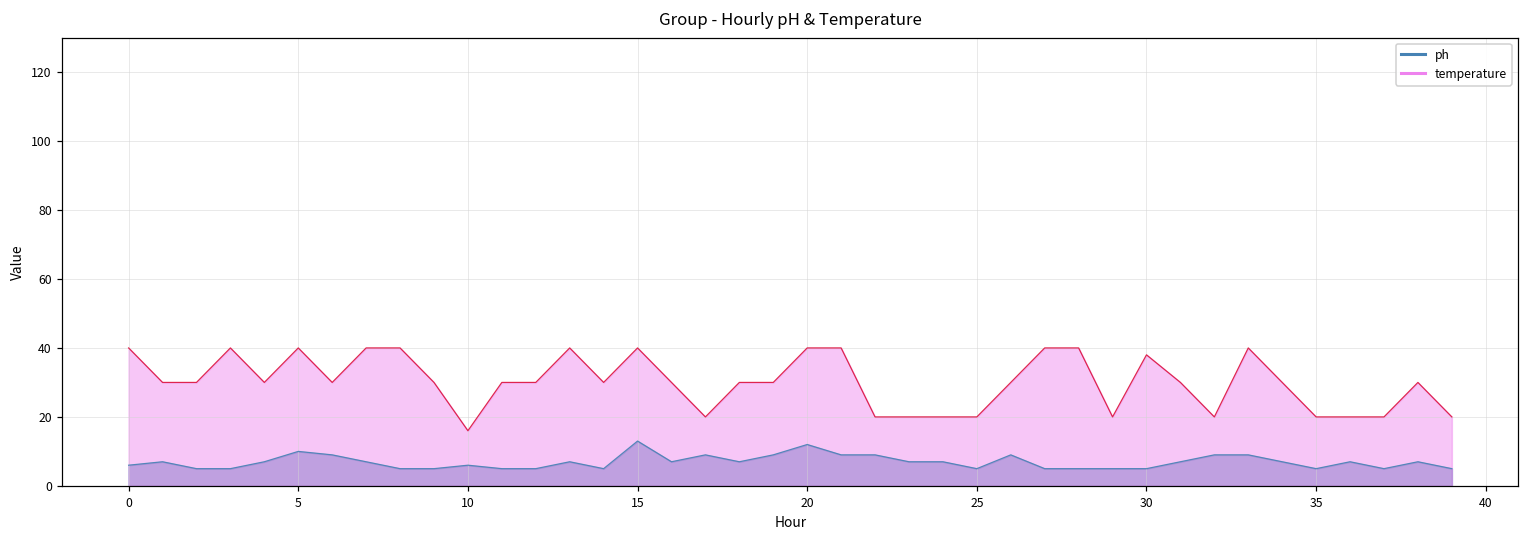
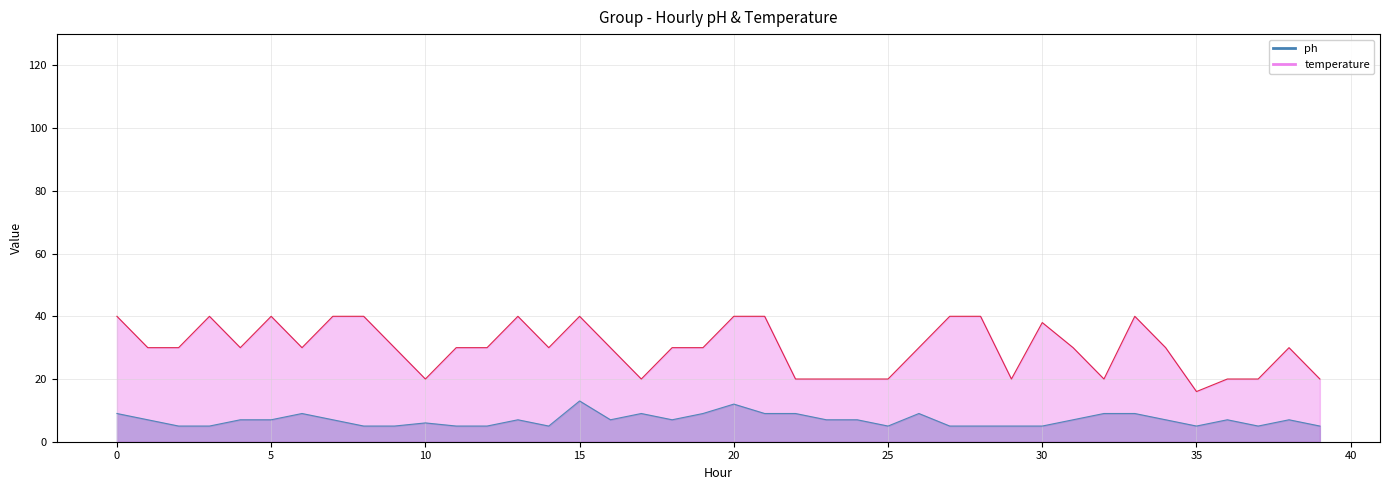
  {
    "ph": {
-     "0": 6,
-     "5": 10,
+     "0": 9,
+     "5": 7,
      "10": 6,
      "15": 13,
      "20": 12,
      "25": 5,
      "30": 5,
      "35": 5
    },
    "temperature": {
      "0": 40,
      "5": 40,
-     "10": 16,
+     "10": 20,
      "15": 40,
      "20": 40,
      "25": 20,
      "30": 38,
-     "35": 20
+     "35": 16
    }
  }
